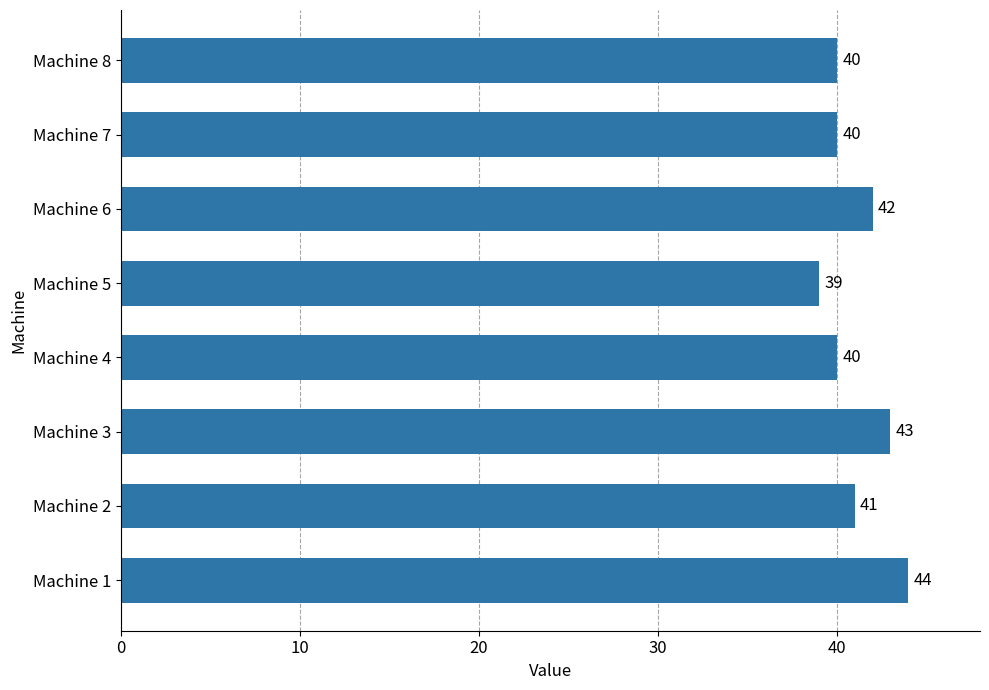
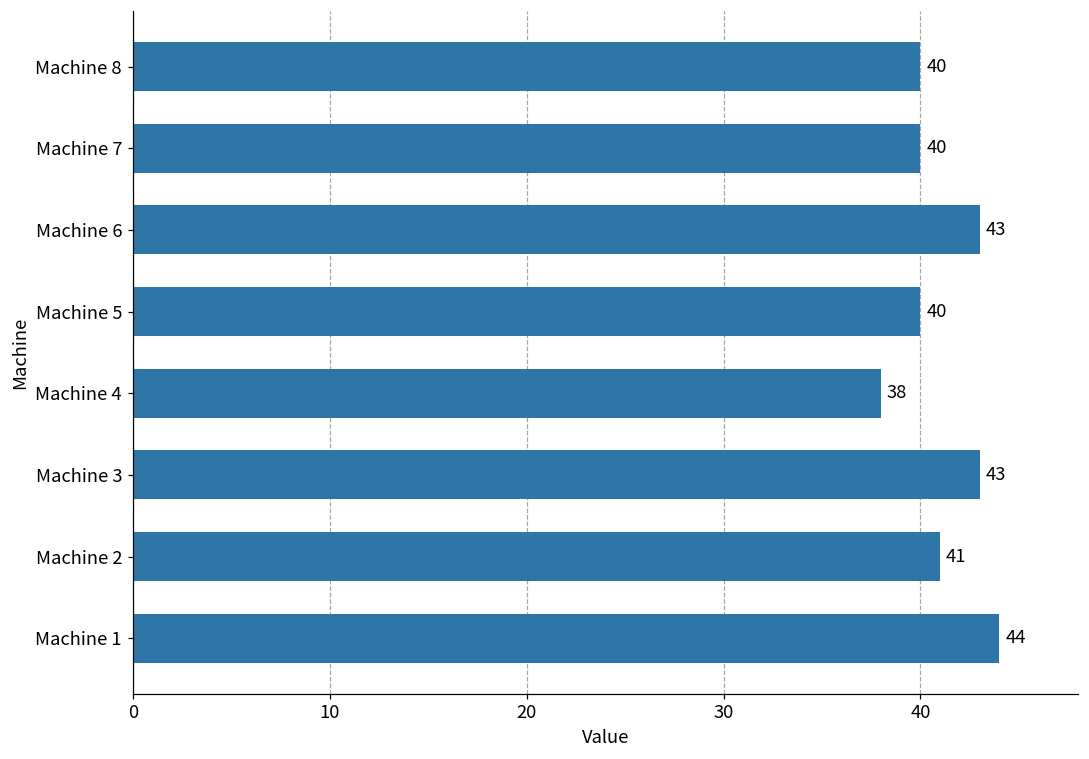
  {
    "Machine 8": 40,
    "Machine 7": 40,
-   "Machine 6": 42,
-   "Machine 5": 39,
-   "Machine 4": 40,
+   "Machine 6": 43,
+   "Machine 5": 40,
+   "Machine 4": 38,
    "Machine 3": 43,
    "Machine 2": 41,
    "Machine 1": 44
  }
